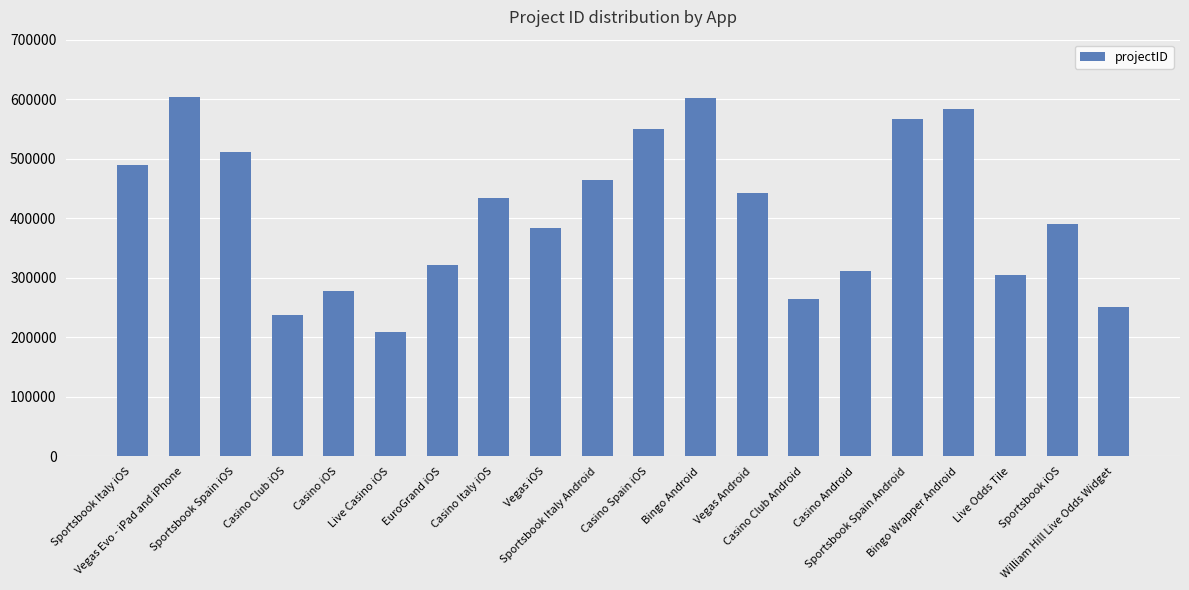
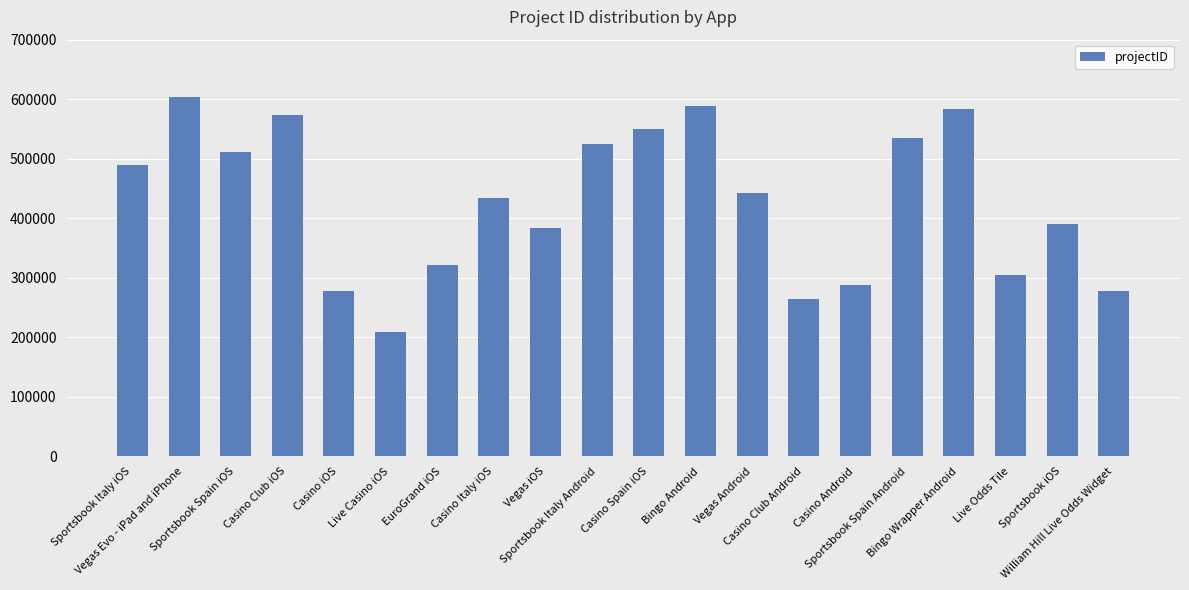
  {
    "Sportsbook Italy iOS": 490000,
    "Vegas Evo - iPad and iPhone": 600000,
    "Sportsbook Spain iOS": 510000,
-   "Casino Club iOS": 240000,
+   "Casino Club iOS": 570000,
    "Casino iOS": 280000,
    "Live Casino iOS": 210000,
    "EuroGrand iOS": 320000,
    "Casino Italy iOS": 430000,
    "Vegas iOS": 380000,
-   "Sportsbook Italy Android": 460000,
+   "Sportsbook Italy Android": 520000,
    "Casino Spain iOS": 550000,
-   "Bingo Android": 600000,
+   "Bingo Android": 590000,
    "Vegas Android": 440000,
    "Casino Club Android": 260000,
-   "Casino Android": 310000,
-   "Sportsbook Spain Android": 570000,
+   "Casino Android": 290000,
+   "Sportsbook Spain Android": 530000,
    "Bingo Wrapper Android": 580000,
    "Live Odds Tile": 310000,
    "Sportsbook iOS": 390000,
-   "William Hill Live Odds Widget": 250000
+   "William Hill Live Odds Widget": 280000
  }
